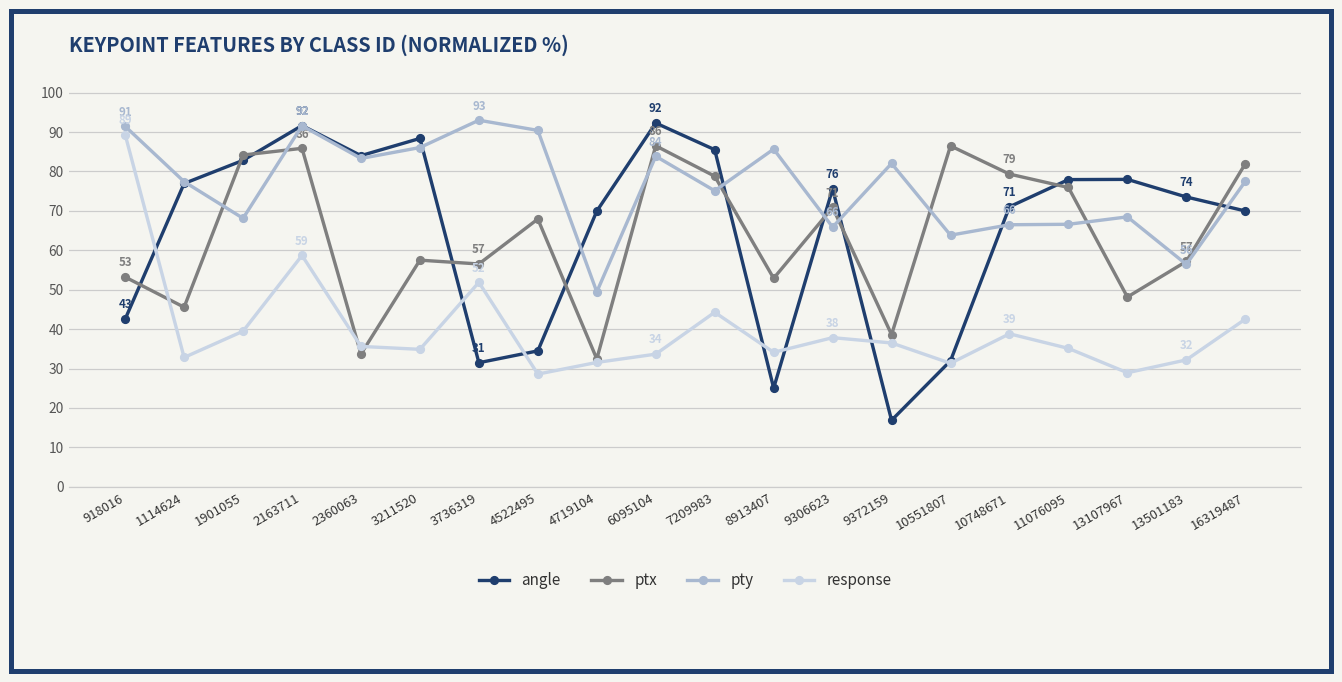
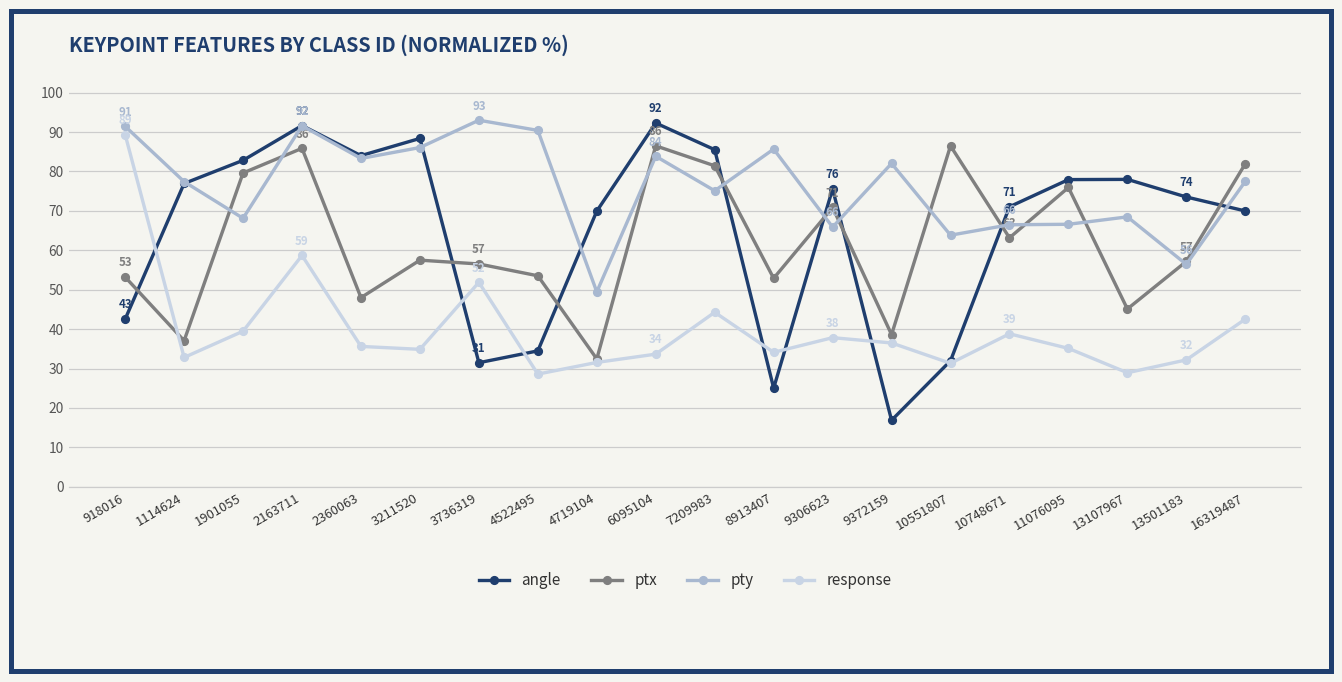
  {
    "angle": {
      "918016": 43,
      "3736319": 31,
      "6095104": 92,
      "9306623": 76,
      "10748671": 71,
      "13501183": 74
    },
    "ptx": {
      "918016": 53,
-     "1114624": 46,
-     "1901055": 84,
+     "1114624": 37,
+     "1901055": 80,
      "2163711": 86,
-     "2360063": 34,
+     "2360063": 48,
      "3736319": 57,
-     "4522495": 68,
+     "4522495": 54,
      "6095104": 86,
-     "7209983": 79,
-     "10748671": 79,
-     "13107967": 48
+     "7209983": 81,
+     "10748671": 63,
+     "13107967": 45
    }
  }
